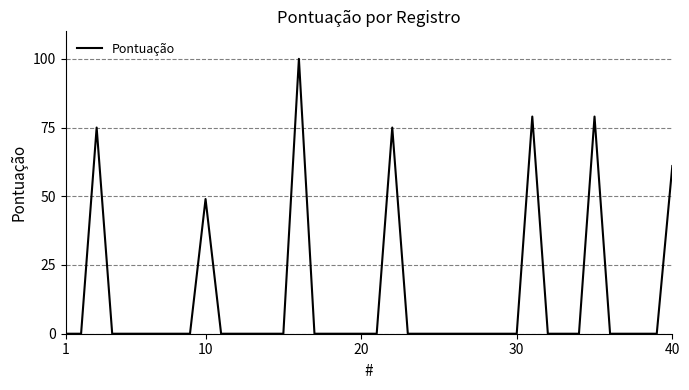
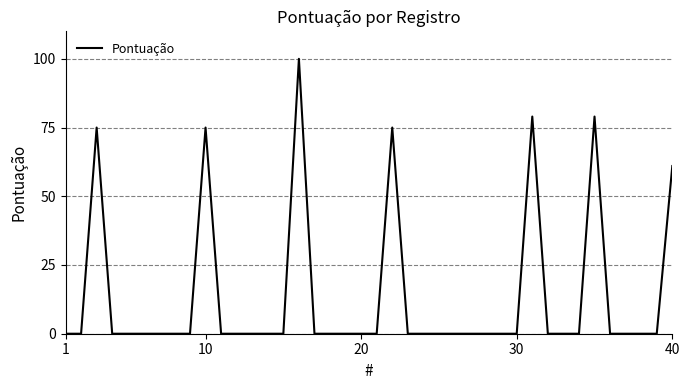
  {
    "1": 0,
-   "10": 49,
+   "10": 75,
    "20": 0,
    "30": 0,
    "40": 61
  }
